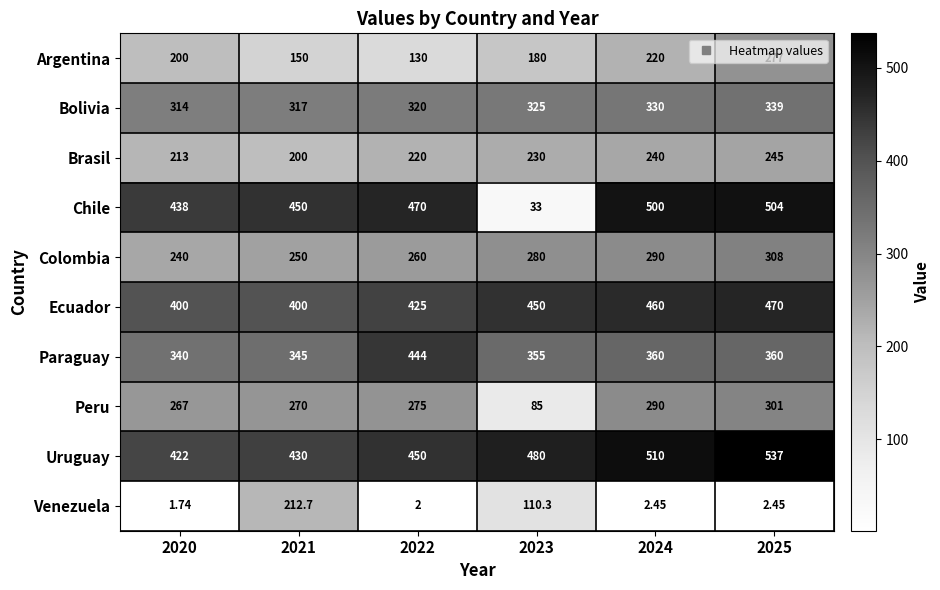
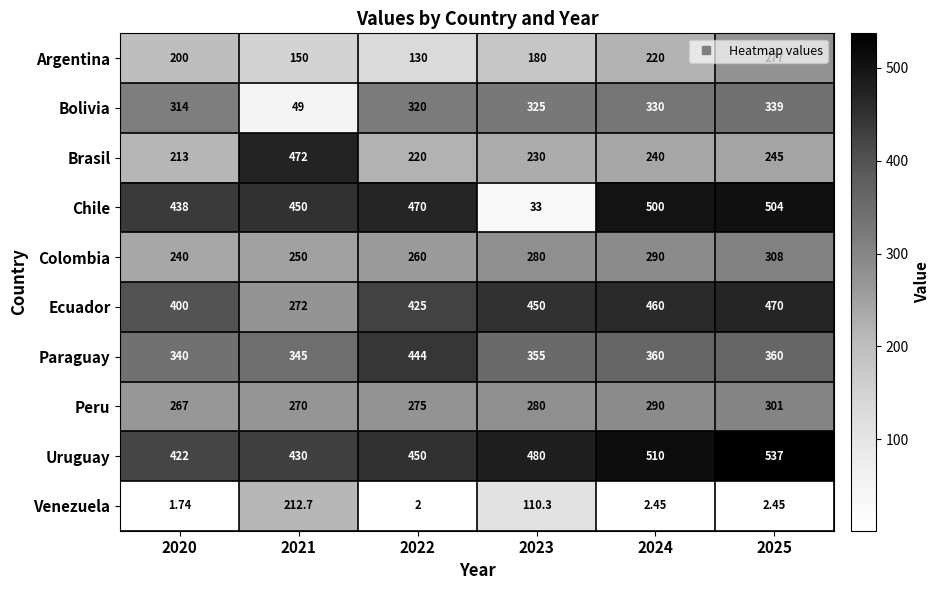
  {
    "Argentina": {
      "2020": 200,
      "2021": 150,
      "2022": 130,
      "2023": 180,
      "2024": 220
    },
    "Bolivia": {
      "2020": 314,
-     "2021": 317,
+     "2021": 49,
      "2022": 320,
      "2023": 325,
      "2024": 330,
      "2025": 339
    },
    "Brasil": {
      "2020": 213,
-     "2021": 200,
+     "2021": 472,
      "2022": 220,
      "2023": 230,
      "2024": 240,
      "2025": 245
    },
    "Chile": {
      "2020": 438,
      "2021": 450,
      "2022": 470,
      "2023": 33,
      "2024": 500,
      "2025": 504
    },
    "Colombia": {
      "2020": 240,
      "2021": 250,
      "2022": 260,
      "2023": 280,
      "2024": 290,
      "2025": 308
    },
    "Ecuador": {
      "2020": 400,
-     "2021": 400,
+     "2021": 272,
      "2022": 425,
      "2023": 450,
      "2024": 460,
      "2025": 470
    },
    "Paraguay": {
      "2020": 340,
      "2021": 345,
      "2022": 444,
      "2023": 355,
      "2024": 360,
      "2025": 360
    },
    "Peru": {
      "2020": 267,
      "2021": 270,
      "2022": 275,
-     "2023": 85,
+     "2023": 280,
      "2024": 290,
      "2025": 301
    },
    "Uruguay": {
      "2020": 422,
      "2021": 430,
      "2022": 450,
      "2023": 480,
      "2024": 510,
      "2025": 537
    },
    "Venezuela": {
      "2020": 1.74,
      "2021": 212.7,
      "2022": 2,
      "2023": 110.3,
      "2024": 2.45,
      "2025": 2.45
    }
  }
